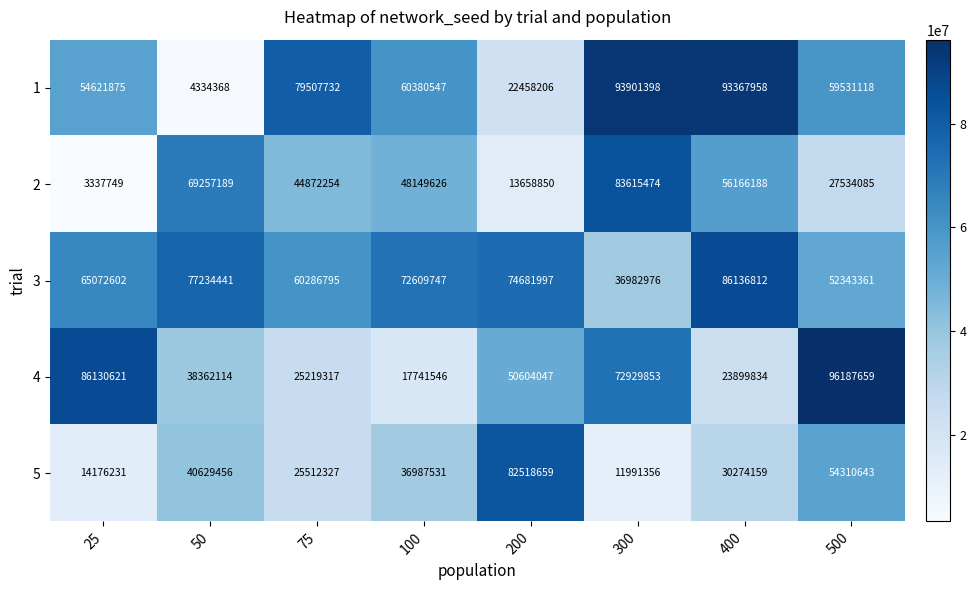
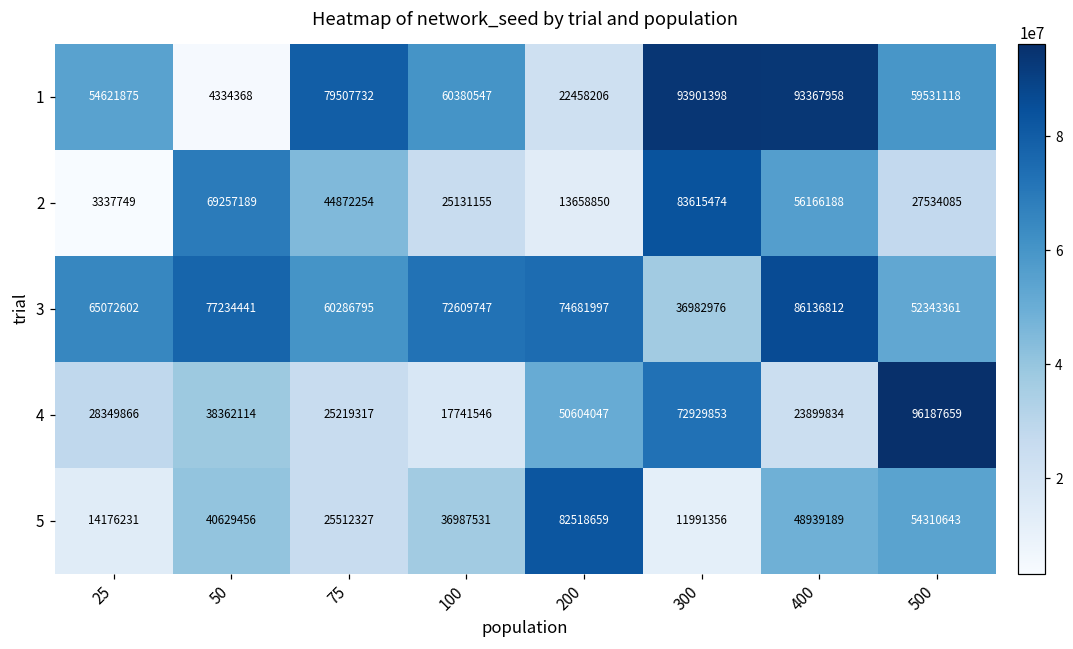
  {
    "1": {
      "25": 54621875,
      "50": 4334368,
      "75": 79507732,
      "100": 60380547,
      "200": 22458206,
      "300": 93901398,
      "400": 93367958,
      "500": 59531118
    },
    "2": {
      "25": 3337749,
      "50": 69257189,
      "75": 44872254,
-     "100": 48149626,
+     "100": 25131155,
      "200": 13658850,
      "300": 83615474,
      "400": 56166188,
      "500": 27534085
    },
    "3": {
      "25": 65072602,
      "50": 77234441,
      "75": 60286795,
      "100": 72609747,
      "200": 74681997,
      "300": 36982976,
      "400": 86136812,
      "500": 52343361
    },
    "4": {
-     "25": 86130621,
+     "25": 28349866,
      "50": 38362114,
      "75": 25219317,
      "100": 17741546,
      "200": 50604047,
      "300": 72929853,
      "400": 23899834,
      "500": 96187659
    },
    "5": {
      "25": 14176231,
      "50": 40629456,
      "75": 25512327,
      "100": 36987531,
      "200": 82518659,
      "300": 11991356,
-     "400": 30274159,
+     "400": 48939189,
      "500": 54310643
    }
  }
